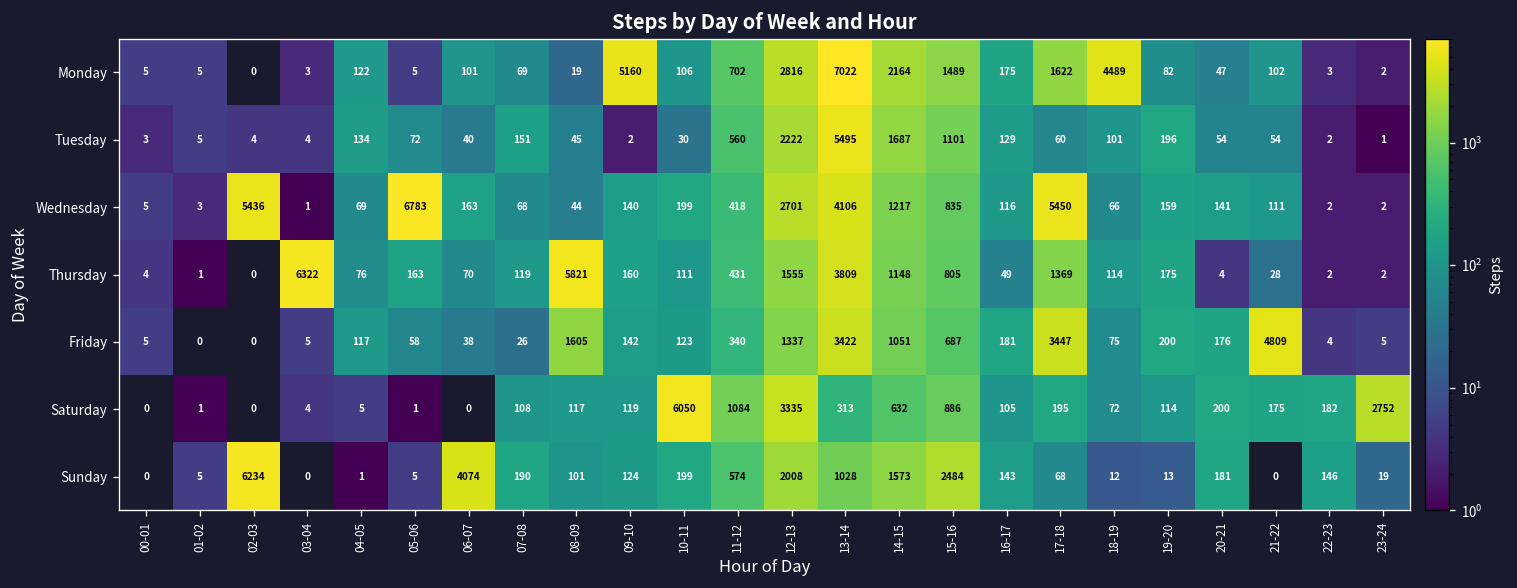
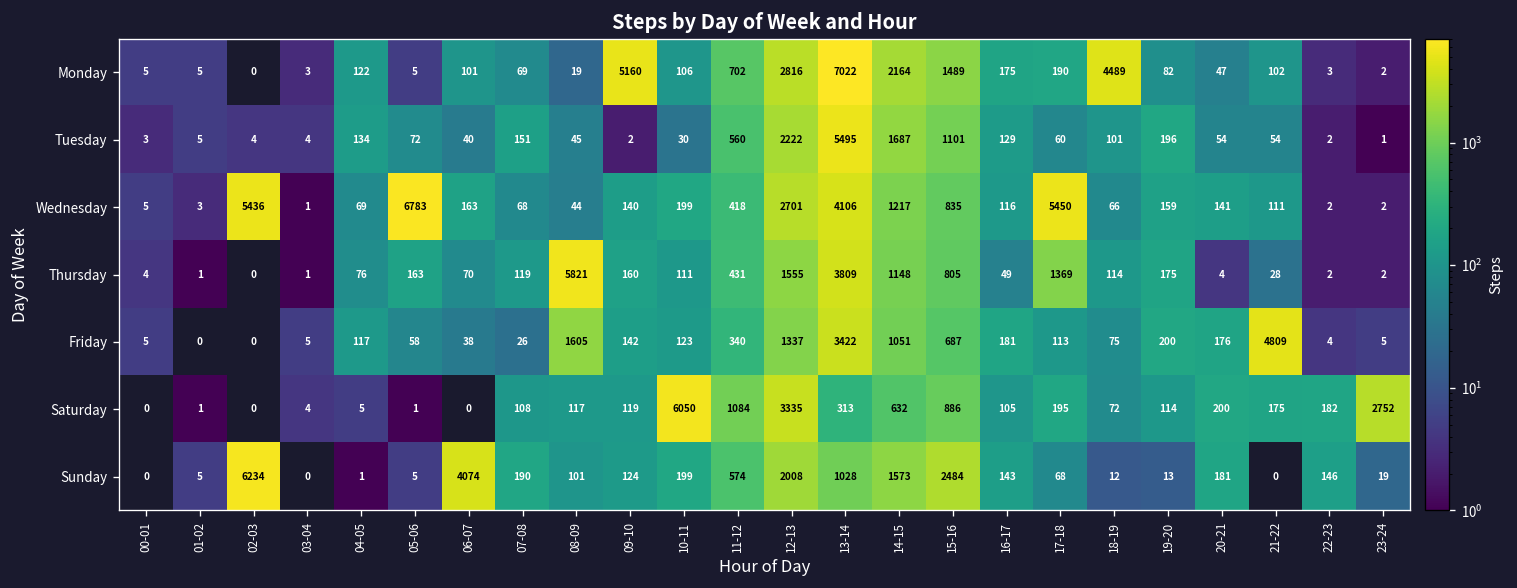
  {
    "Monday": {
      "00-01": 5,
      "01-02": 5,
      "02-03": 0,
      "03-04": 3,
      "04-05": 122,
      "05-06": 5,
      "06-07": 101,
      "07-08": 69,
      "08-09": 19,
      "09-10": 5160,
      "10-11": 106,
      "11-12": 702,
      "12-13": 2816,
      "13-14": 7022,
      "14-15": 2164,
      "15-16": 1489,
      "16-17": 175,
-     "17-18": 1622,
+     "17-18": 190,
      "18-19": 4489,
      "19-20": 82,
      "20-21": 47,
      "21-22": 102,
      "22-23": 3,
      "23-24": 2
    },
    "Tuesday": {
      "00-01": 3,
      "01-02": 5,
      "02-03": 4,
      "03-04": 4,
      "04-05": 134,
      "05-06": 72,
      "06-07": 40,
      "07-08": 151,
      "08-09": 45,
      "09-10": 2,
      "10-11": 30,
      "11-12": 560,
      "12-13": 2222,
      "13-14": 5495,
      "14-15": 1687,
      "15-16": 1101,
      "16-17": 129,
      "17-18": 60,
      "18-19": 101,
      "19-20": 196,
      "20-21": 54,
      "21-22": 54,
      "22-23": 2,
      "23-24": 1
    },
    "Wednesday": {
      "00-01": 5,
      "01-02": 3,
      "02-03": 5436,
      "03-04": 1,
      "04-05": 69,
      "05-06": 6783,
      "06-07": 163,
      "07-08": 68,
      "08-09": 44,
      "09-10": 140,
      "10-11": 199,
      "11-12": 418,
      "12-13": 2701,
      "13-14": 4106,
      "14-15": 1217,
      "15-16": 835,
      "16-17": 116,
      "17-18": 5450,
      "18-19": 66,
      "19-20": 159,
      "20-21": 141,
      "21-22": 111,
      "22-23": 2,
      "23-24": 2
    },
    "Thursday": {
      "00-01": 4,
      "01-02": 1,
      "02-03": 0,
-     "03-04": 6322,
+     "03-04": 1,
      "04-05": 76,
      "05-06": 163,
      "06-07": 70,
      "07-08": 119,
      "08-09": 5821,
      "09-10": 160,
      "10-11": 111,
      "11-12": 431,
      "12-13": 1555,
      "13-14": 3809,
      "14-15": 1148,
      "15-16": 805,
      "16-17": 49,
      "17-18": 1369,
      "18-19": 114,
      "19-20": 175,
      "20-21": 4,
      "21-22": 28,
      "22-23": 2,
      "23-24": 2
    },
    "Friday": {
      "00-01": 5,
      "01-02": 0,
      "02-03": 0,
      "03-04": 5,
      "04-05": 117,
      "05-06": 58,
      "06-07": 38,
      "07-08": 26,
      "08-09": 1605,
      "09-10": 142,
      "10-11": 123,
      "11-12": 340,
      "12-13": 1337,
      "13-14": 3422,
      "14-15": 1051,
      "15-16": 687,
      "16-17": 181,
-     "17-18": 3447,
+     "17-18": 113,
      "18-19": 75,
      "19-20": 200,
      "20-21": 176,
      "21-22": 4809,
      "22-23": 4,
      "23-24": 5
    },
    "Saturday": {
      "00-01": 0,
      "01-02": 1,
      "02-03": 0,
      "03-04": 4,
      "04-05": 5,
      "05-06": 1,
      "06-07": 0,
      "07-08": 108,
      "08-09": 117,
      "09-10": 119,
      "10-11": 6050,
      "11-12": 1084,
      "12-13": 3335,
      "13-14": 313,
      "14-15": 632,
      "15-16": 886,
      "16-17": 105,
      "17-18": 195,
      "18-19": 72,
      "19-20": 114,
      "20-21": 200,
      "21-22": 175,
      "22-23": 182,
      "23-24": 2752
    },
    "Sunday": {
      "00-01": 0,
      "01-02": 5,
      "02-03": 6234,
      "03-04": 0,
      "04-05": 1,
      "05-06": 5,
      "06-07": 4074,
      "07-08": 190,
      "08-09": 101,
      "09-10": 124,
      "10-11": 199,
      "11-12": 574,
      "12-13": 2008,
      "13-14": 1028,
      "14-15": 1573,
      "15-16": 2484,
      "16-17": 143,
      "17-18": 68,
      "18-19": 12,
      "19-20": 13,
      "20-21": 181,
      "21-22": 0,
      "22-23": 146,
      "23-24": 19
    }
  }
